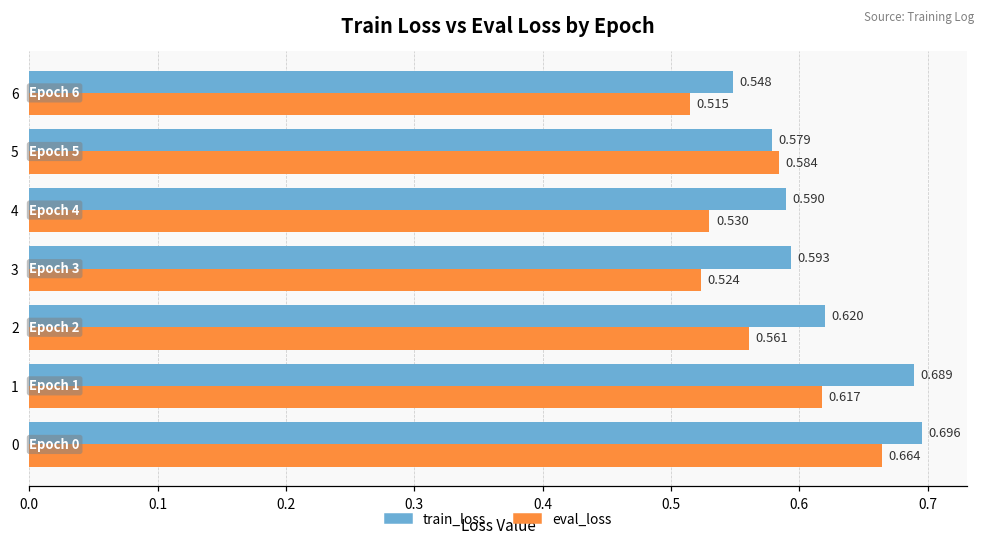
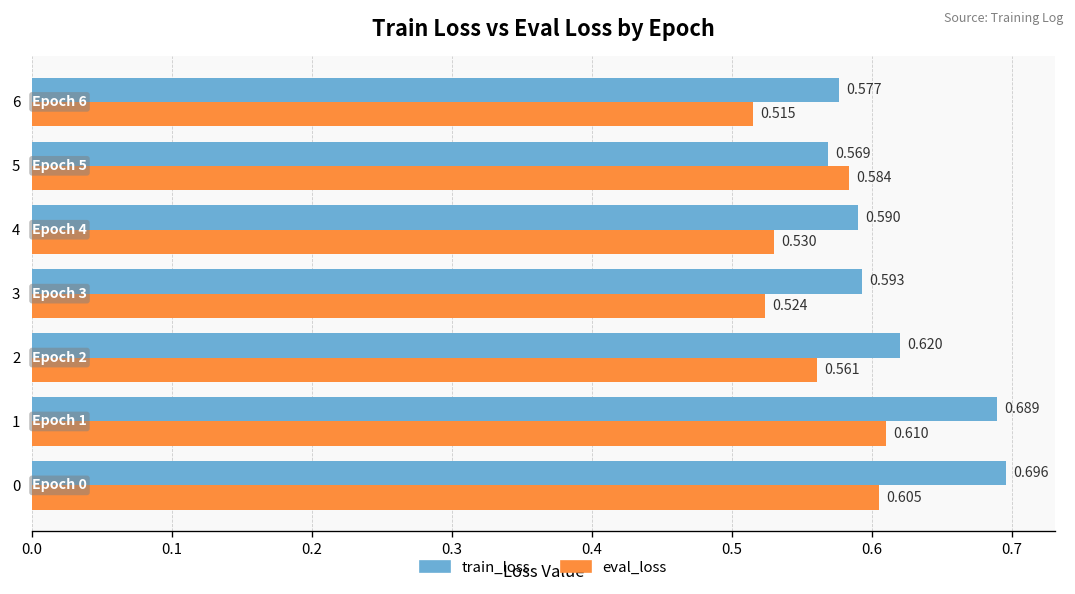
  {
    "train_loss": {
-     "6": 0.548,
-     "5": 0.579,
+     "6": 0.577,
+     "5": 0.569,
      "4": 0.590,
      "3": 0.593,
      "2": 0.620,
      "1": 0.689,
      "0": 0.696
    },
    "eval_loss": {
      "6": 0.515,
      "5": 0.584,
      "4": 0.530,
      "3": 0.524,
      "2": 0.561,
-     "1": 0.617,
-     "0": 0.664
+     "1": 0.610,
+     "0": 0.605
    }
  }
